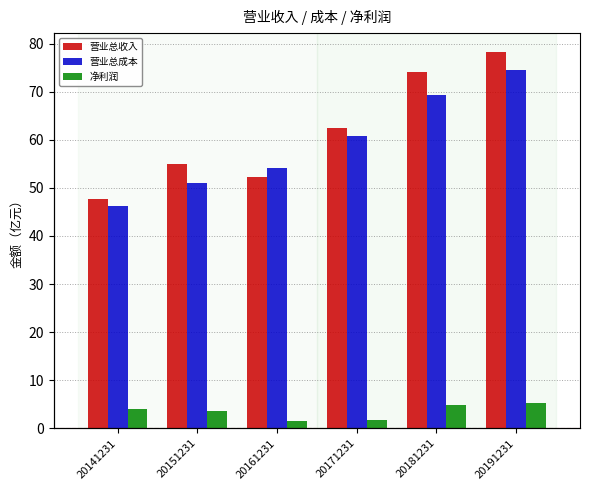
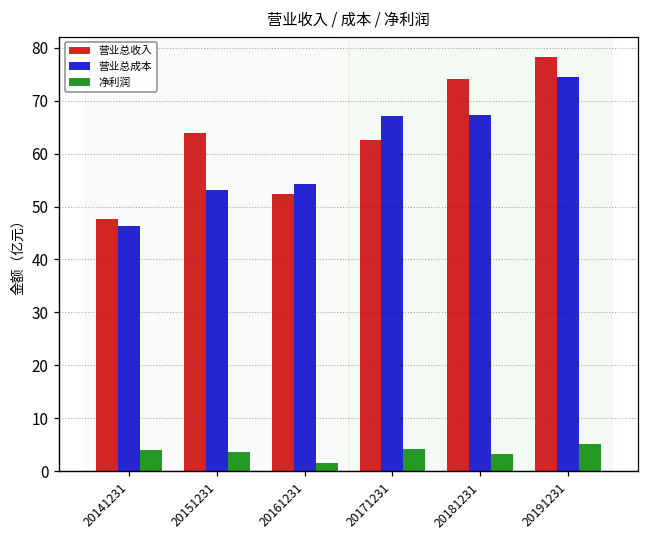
  {
    "营业总收入": {
      "20141231": 48,
-     "20151231": 55,
+     "20151231": 64,
      "20161231": 52,
      "20171231": 63,
      "20181231": 74,
      "20191231": 78
    },
    "营业总成本": {
      "20141231": 46,
-     "20151231": 51,
+     "20151231": 53,
      "20161231": 54,
-     "20171231": 61,
-     "20181231": 69,
+     "20171231": 67,
+     "20181231": 67,
      "20191231": 75
    },
    "净利润": {
      "20141231": 4,
      "20151231": 4,
      "20161231": 1,
-     "20171231": 2,
-     "20181231": 5,
+     "20171231": 4,
+     "20181231": 3,
      "20191231": 5
    }
  }
